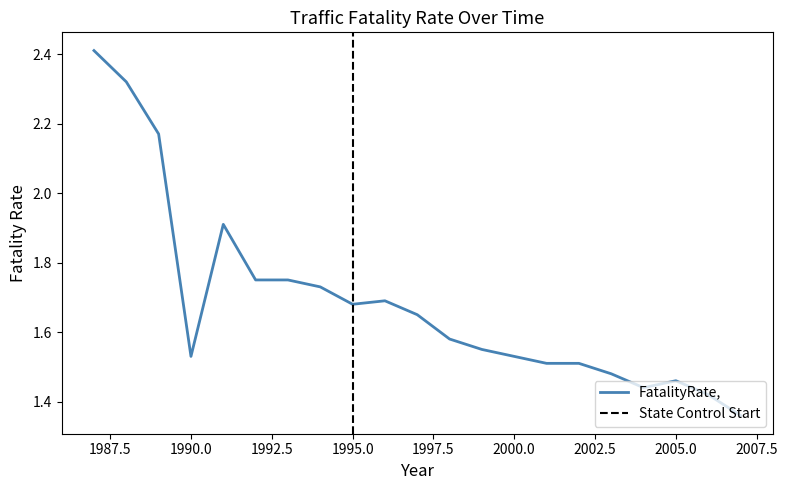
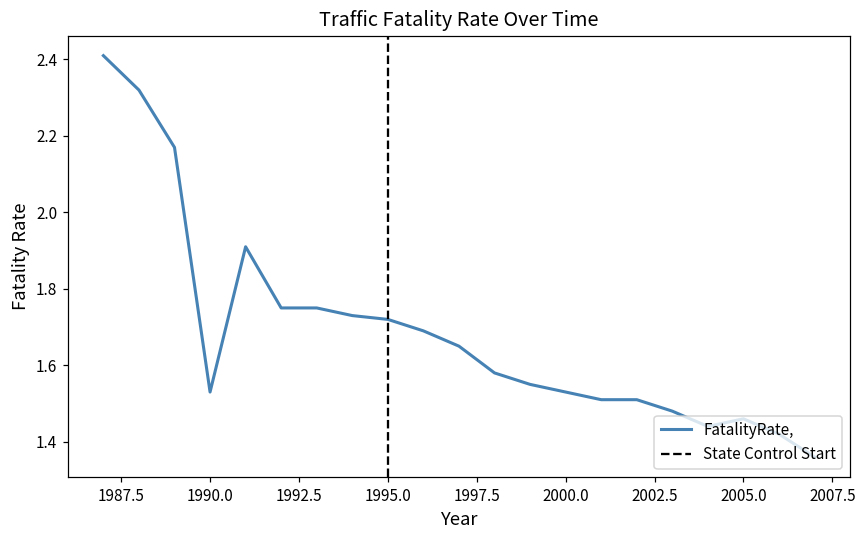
  {
    "1990.0": 1.53,
-   "1995.0": 1.68,
+   "1995.0": 1.72,
    "2000.0": 1.53
  }
